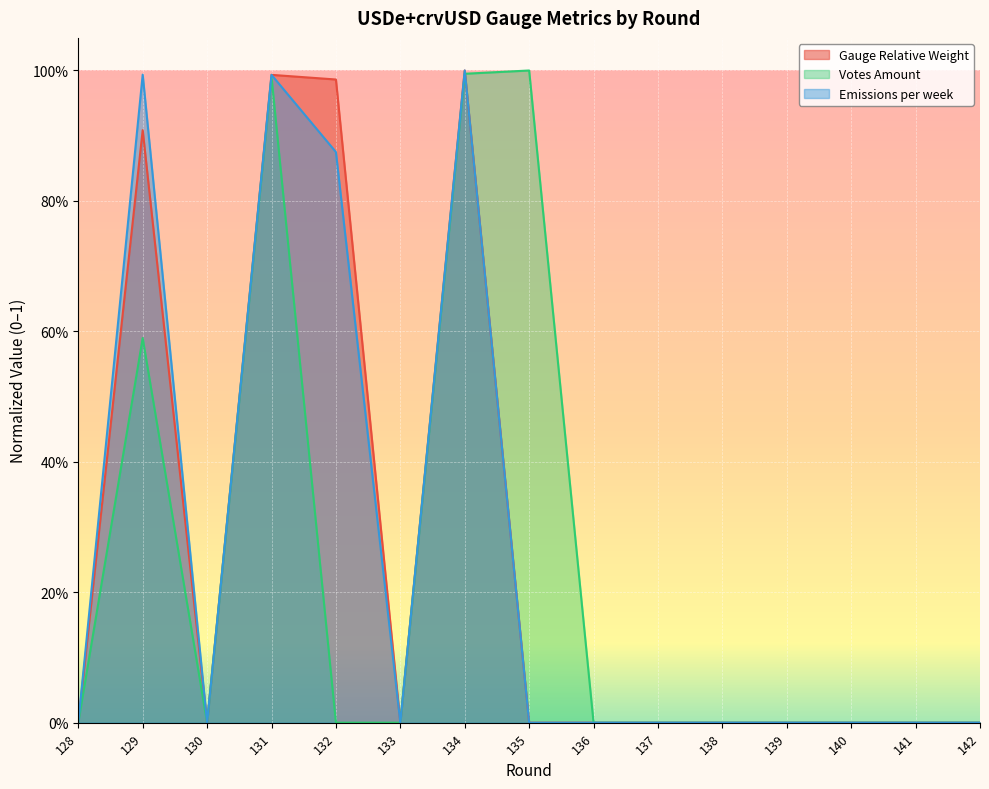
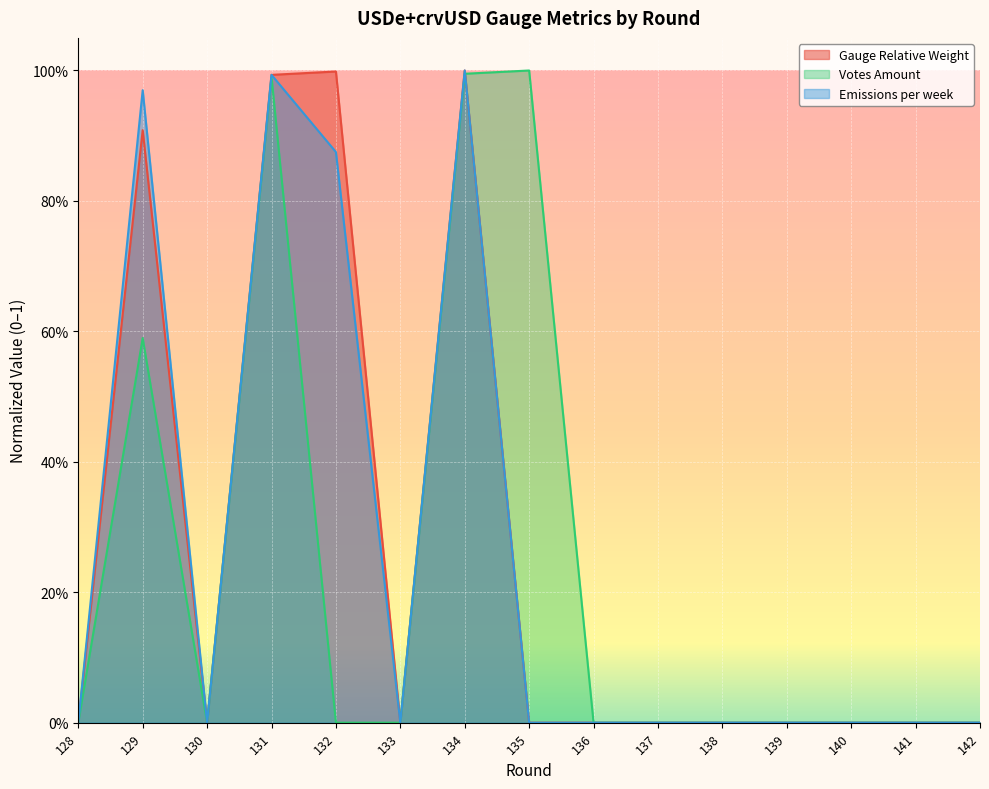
  {
    "Gauge Relative Weight": {
      "129": "91%",
-     "132": "99%"
+     "132": "100%"
    },
    "Votes Amount": {
      "129": "59%",
      "132": "0%",
      "134": "100%",
      "135": "100%"
    },
    "Emissions per week": {
-     "129": "99%",
+     "129": "97%",
      "132": "87%"
    }
  }
